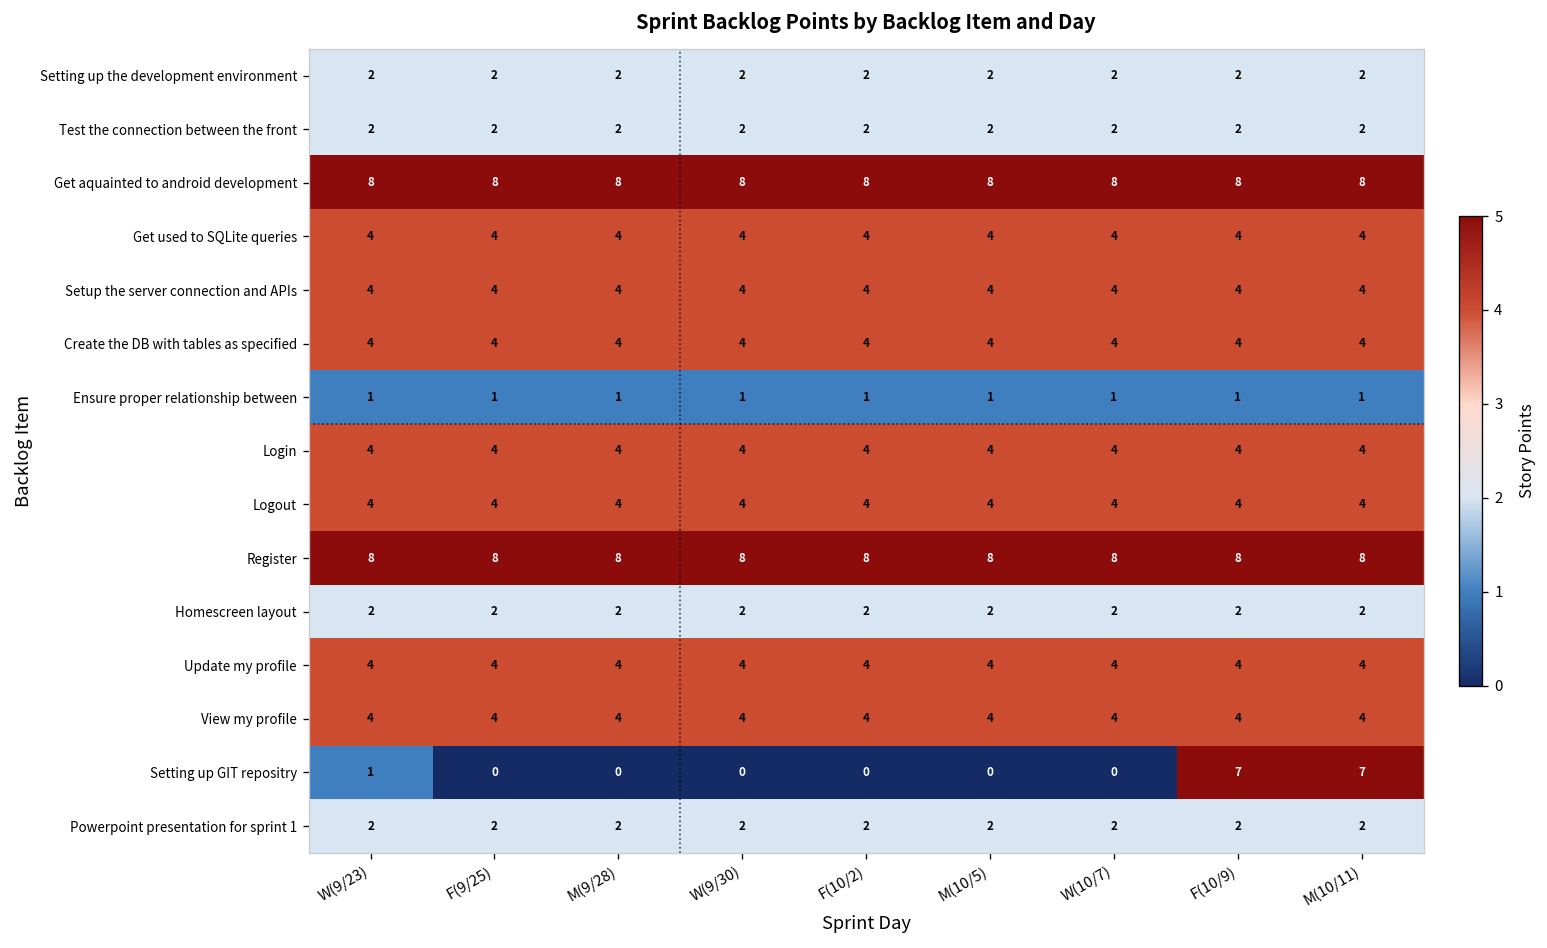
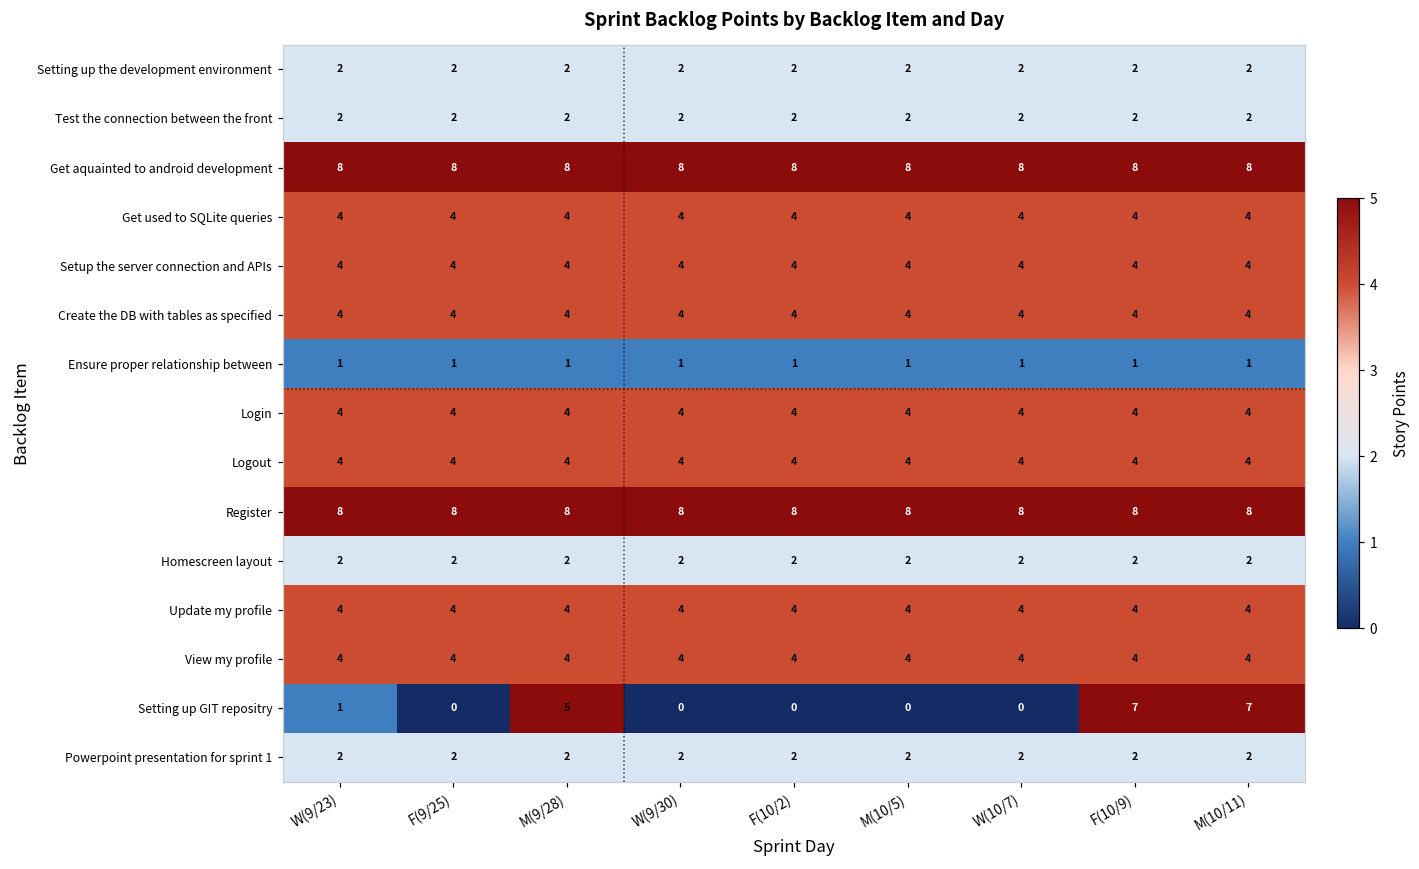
  {
    "Setting up the development environment": {
      "W(9/23)": 2,
      "F(9/25)": 2,
      "M(9/28)": 2,
      "W(9/30)": 2,
      "F(10/2)": 2,
      "M(10/5)": 2,
      "W(10/7)": 2,
      "F(10/9)": 2,
      "M(10/11)": 2
    },
    "Test the connection between the front": {
      "W(9/23)": 2,
      "F(9/25)": 2,
      "M(9/28)": 2,
      "W(9/30)": 2,
      "F(10/2)": 2,
      "M(10/5)": 2,
      "W(10/7)": 2,
      "F(10/9)": 2,
      "M(10/11)": 2
    },
    "Get aquainted to android development": {
      "W(9/23)": 8,
      "F(9/25)": 8,
      "M(9/28)": 8,
      "W(9/30)": 8,
      "F(10/2)": 8,
      "M(10/5)": 8,
      "W(10/7)": 8,
      "F(10/9)": 8,
      "M(10/11)": 8
    },
    "Get used to SQLite queries": {
      "W(9/23)": 4,
      "F(9/25)": 4,
      "M(9/28)": 4,
      "W(9/30)": 4,
      "F(10/2)": 4,
      "M(10/5)": 4,
      "W(10/7)": 4,
      "F(10/9)": 4,
      "M(10/11)": 4
    },
    "Setup the server connection and APIs": {
      "W(9/23)": 4,
      "F(9/25)": 4,
      "M(9/28)": 4,
      "W(9/30)": 4,
      "F(10/2)": 4,
      "M(10/5)": 4,
      "W(10/7)": 4,
      "F(10/9)": 4,
      "M(10/11)": 4
    },
    "Create the DB with tables as specified": {
      "W(9/23)": 4,
      "F(9/25)": 4,
      "M(9/28)": 4,
      "W(9/30)": 4,
      "F(10/2)": 4,
      "M(10/5)": 4,
      "W(10/7)": 4,
      "F(10/9)": 4,
      "M(10/11)": 4
    },
    "Ensure proper relationship between": {
      "W(9/23)": 1,
      "F(9/25)": 1,
      "M(9/28)": 1,
      "W(9/30)": 1,
      "F(10/2)": 1,
      "M(10/5)": 1,
      "W(10/7)": 1,
      "F(10/9)": 1,
      "M(10/11)": 1
    },
    "Login": {
      "W(9/23)": 4,
      "F(9/25)": 4,
      "M(9/28)": 4,
      "W(9/30)": 4,
      "F(10/2)": 4,
      "M(10/5)": 4,
      "W(10/7)": 4,
      "F(10/9)": 4,
      "M(10/11)": 4
    },
    "Logout": {
      "W(9/23)": 4,
      "F(9/25)": 4,
      "M(9/28)": 4,
      "W(9/30)": 4,
      "F(10/2)": 4,
      "M(10/5)": 4,
      "W(10/7)": 4,
      "F(10/9)": 4,
      "M(10/11)": 4
    },
    "Register": {
      "W(9/23)": 8,
      "F(9/25)": 8,
      "M(9/28)": 8,
      "W(9/30)": 8,
      "F(10/2)": 8,
      "M(10/5)": 8,
      "W(10/7)": 8,
      "F(10/9)": 8,
      "M(10/11)": 8
    },
    "Homescreen layout": {
      "W(9/23)": 2,
      "F(9/25)": 2,
      "M(9/28)": 2,
      "W(9/30)": 2,
      "F(10/2)": 2,
      "M(10/5)": 2,
      "W(10/7)": 2,
      "F(10/9)": 2,
      "M(10/11)": 2
    },
    "Update my profile": {
      "W(9/23)": 4,
      "F(9/25)": 4,
      "M(9/28)": 4,
      "W(9/30)": 4,
      "F(10/2)": 4,
      "M(10/5)": 4,
      "W(10/7)": 4,
      "F(10/9)": 4,
      "M(10/11)": 4
    },
    "View my profile": {
      "W(9/23)": 4,
      "F(9/25)": 4,
      "M(9/28)": 4,
      "W(9/30)": 4,
      "F(10/2)": 4,
      "M(10/5)": 4,
      "W(10/7)": 4,
      "F(10/9)": 4,
      "M(10/11)": 4
    },
    "Setting up GIT repositry": {
      "W(9/23)": 1,
      "F(9/25)": 0,
-     "M(9/28)": 0,
+     "M(9/28)": 5,
      "W(9/30)": 0,
      "F(10/2)": 0,
      "M(10/5)": 0,
      "W(10/7)": 0,
      "F(10/9)": 7,
      "M(10/11)": 7
    },
    "Powerpoint presentation for sprint 1": {
      "W(9/23)": 2,
      "F(9/25)": 2,
      "M(9/28)": 2,
      "W(9/30)": 2,
      "F(10/2)": 2,
      "M(10/5)": 2,
      "W(10/7)": 2,
      "F(10/9)": 2,
      "M(10/11)": 2
    }
  }
